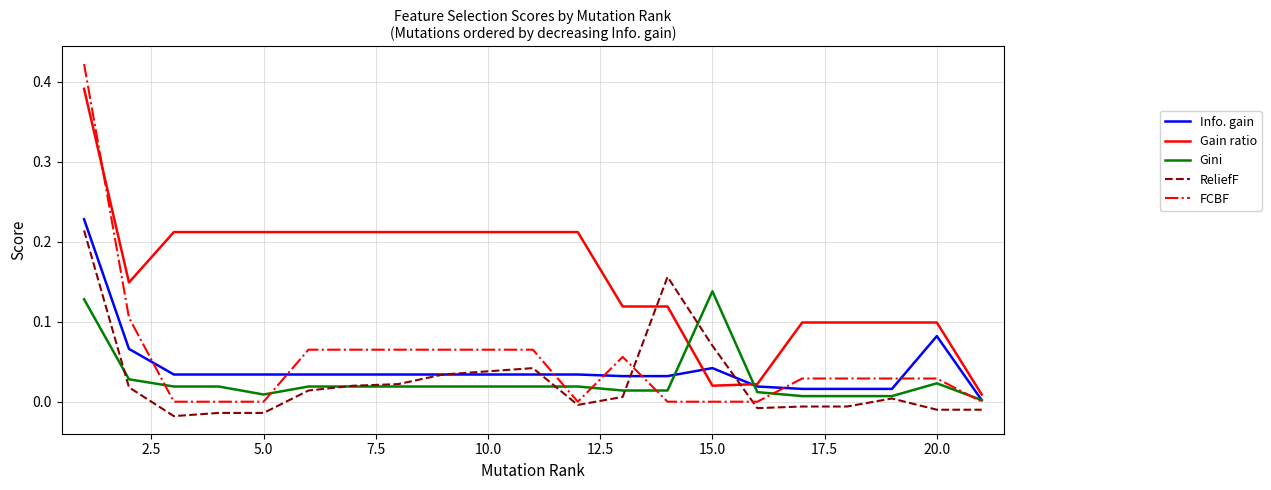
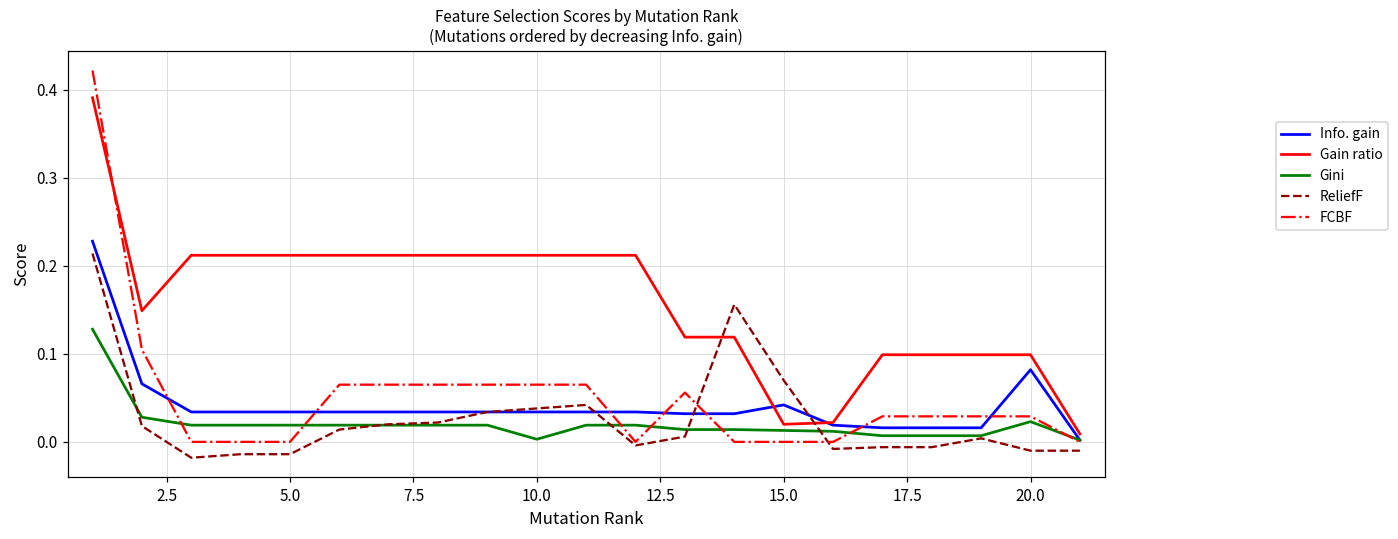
  {
    "Info. gain": {
      "5.0": 0.03,
      "10.0": 0.03,
      "15.0": 0.04,
      "20.0": 0.08
    },
    "Gini": {
-     "5.0": 0.01,
-     "10.0": 0.02,
-     "15.0": 0.14,
+     "5.0": 0.02,
+     "10.0": 0.00,
+     "15.0": 0.01,
      "20.0": 0.02
    },
    "ReliefF": {
      "5.0": -0.01,
      "10.0": 0.04,
      "15.0": 0.07,
      "20.0": -0.01
    }
  }
